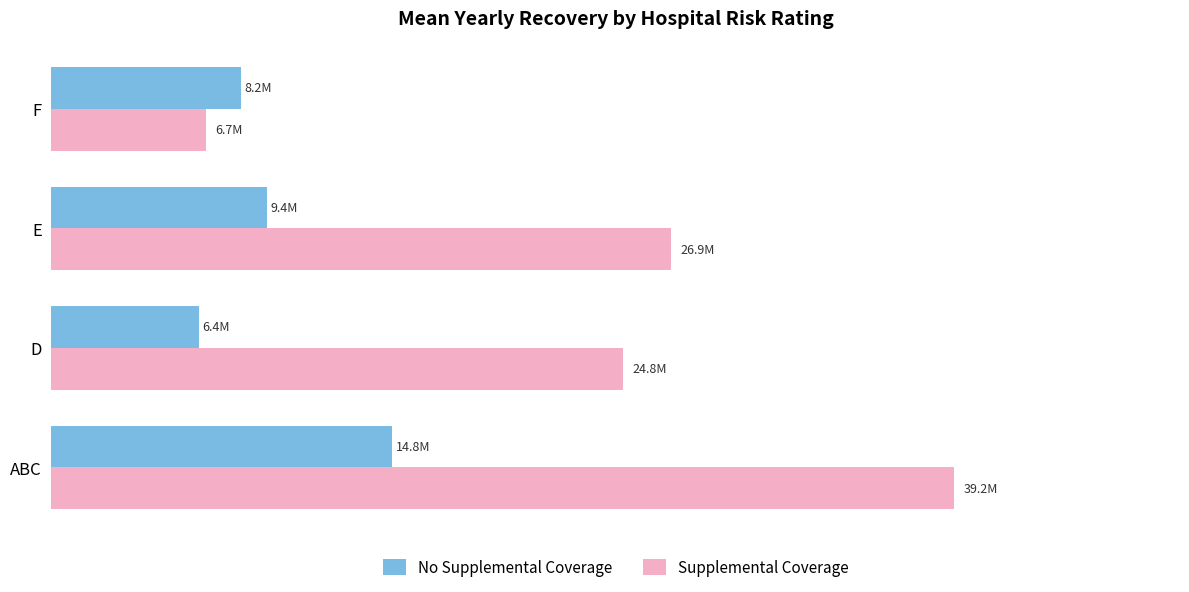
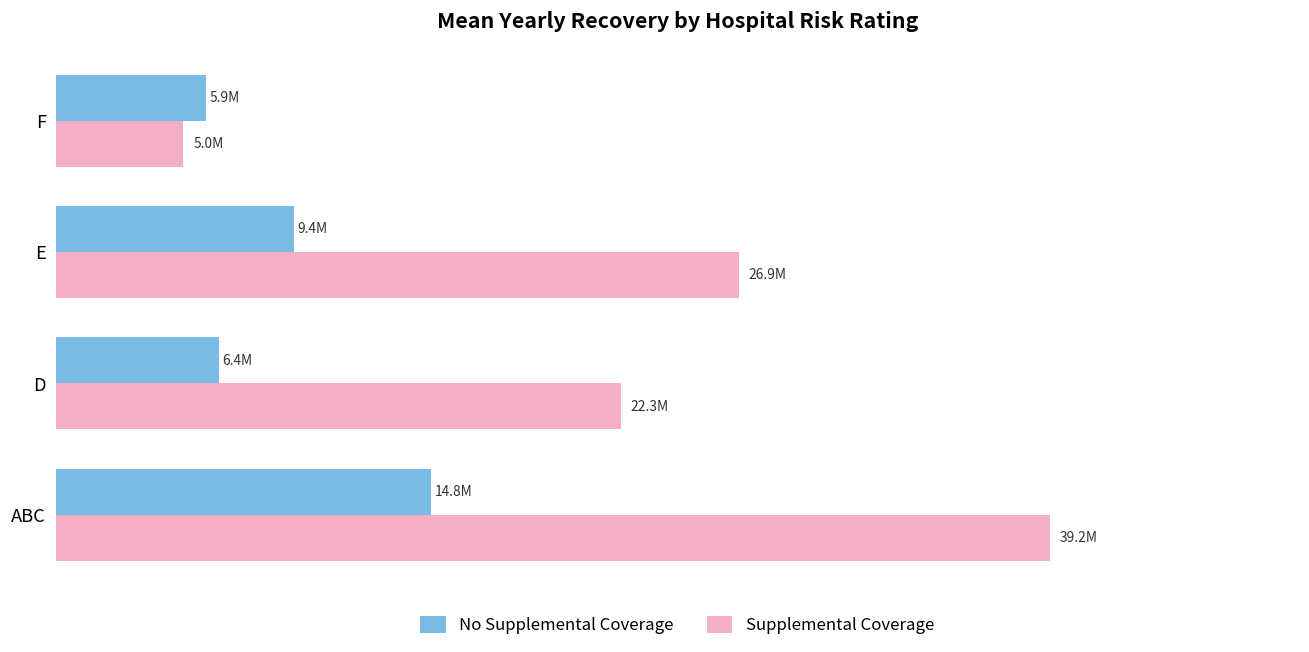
  {
    "No Supplemental Coverage": {
-     "F": "8.2M",
+     "F": "5.9M",
      "E": "9.4M",
      "D": "6.4M",
      "ABC": "14.8M"
    },
    "Supplemental Coverage": {
-     "F": "6.7M",
+     "F": "5.0M",
      "E": "26.9M",
-     "D": "24.8M",
+     "D": "22.3M",
      "ABC": "39.2M"
    }
  }
